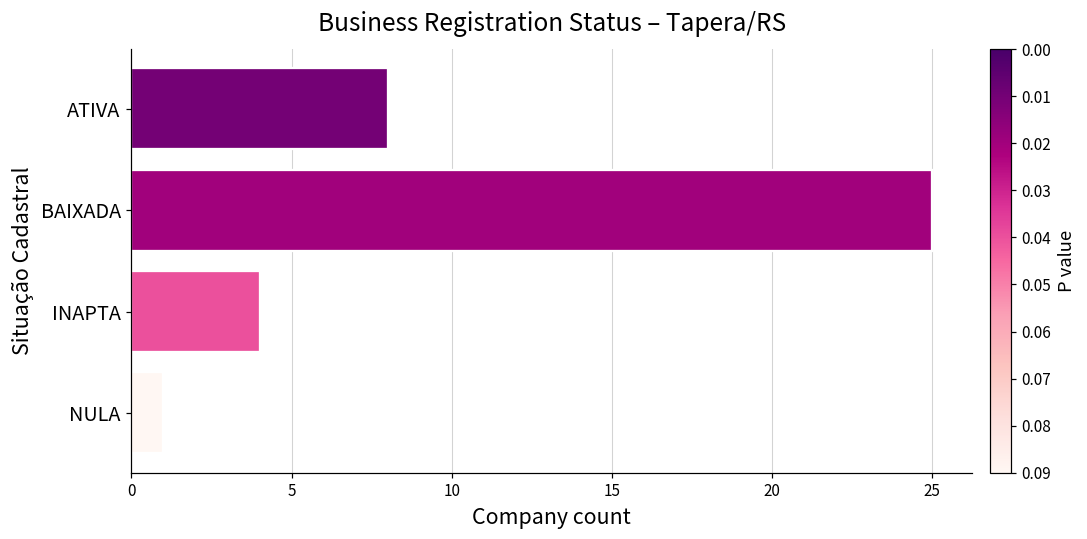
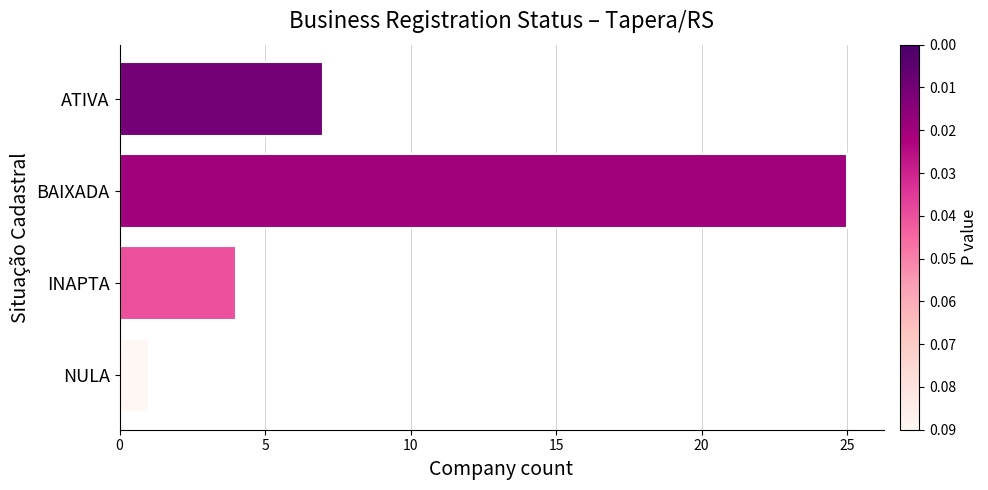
  {
-   "ATIVA": 8,
+   "ATIVA": 7,
    "BAIXADA": 25,
    "INAPTA": 4,
    "NULA": 1
  }
